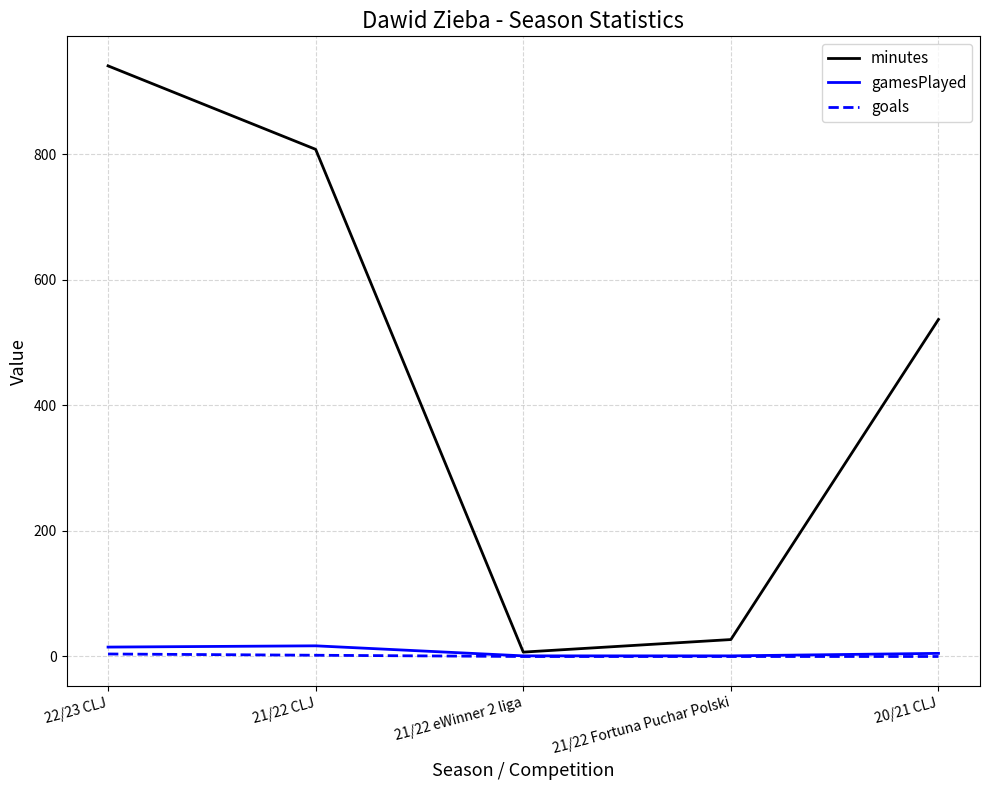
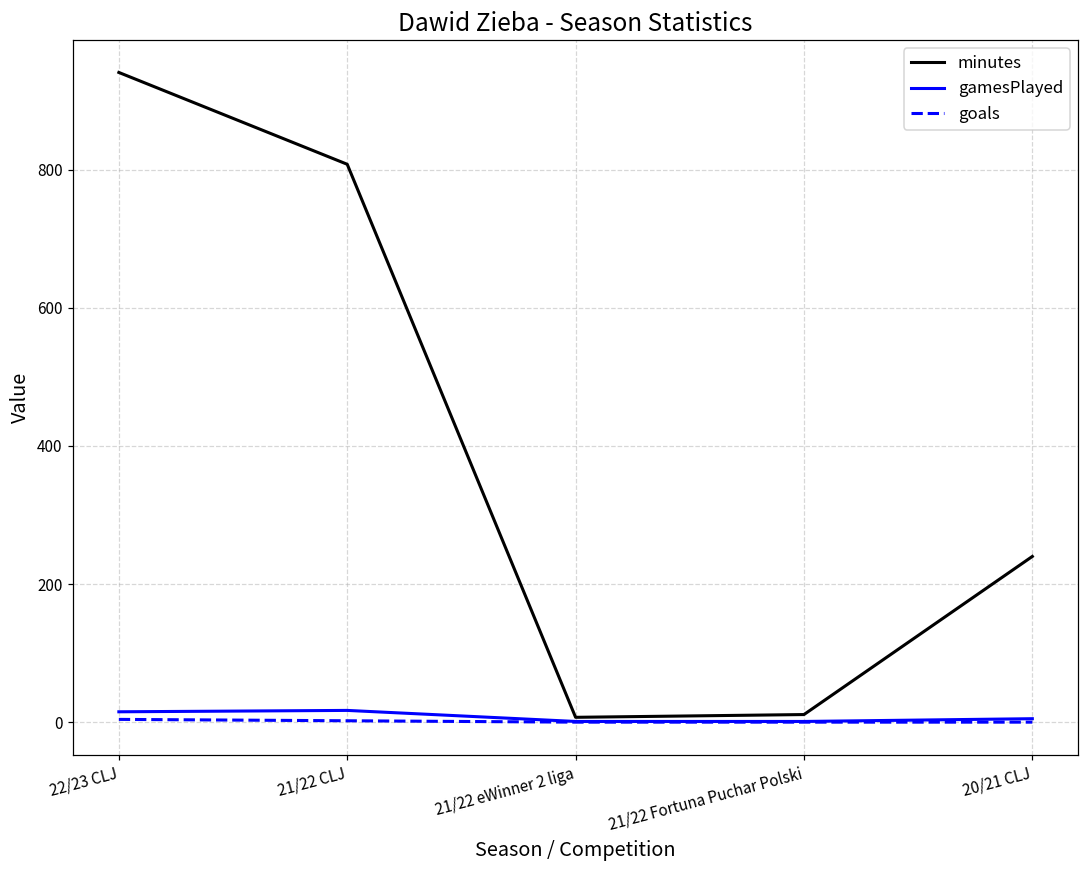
  {
    "minutes": {
      "22/23 CLJ": 940,
      "21/22 CLJ": 810,
      "21/22 eWinner 2 liga": 10,
-     "21/22 Fortuna Puchar Polski": 30,
-     "20/21 CLJ": 540
+     "21/22 Fortuna Puchar Polski": 10,
+     "20/21 CLJ": 240
    }
  }
